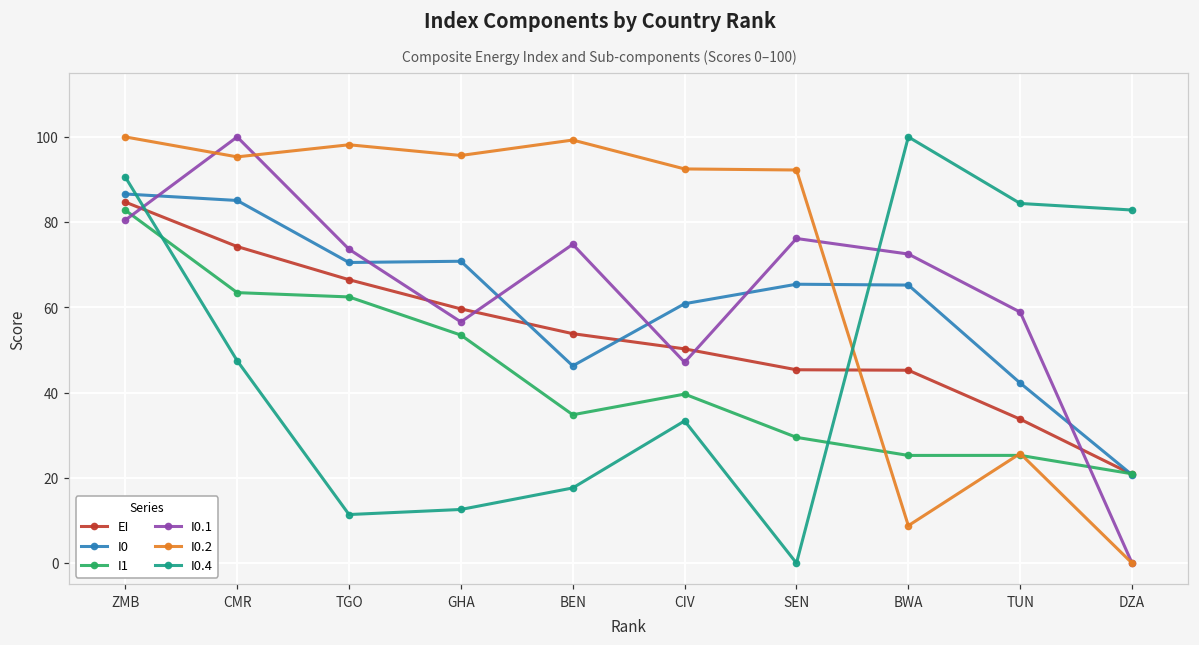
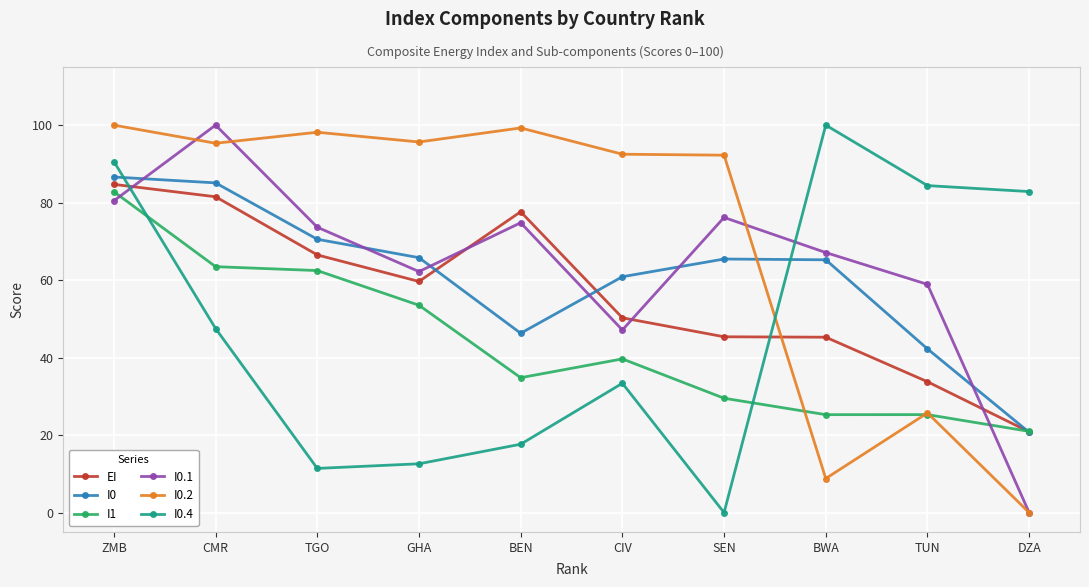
  {
    "EI": {
      "ZMB": 85,
-     "CMR": 74,
+     "CMR": 82,
      "TGO": 67,
      "GHA": 60,
-     "BEN": 54,
+     "BEN": 78,
      "CIV": 50,
      "SEN": 45,
      "BWA": 45,
      "TUN": 34
    },
    "I0": {
      "ZMB": 87,
      "CMR": 85,
      "TGO": 71,
-     "GHA": 71,
+     "GHA": 66,
      "BEN": 46,
      "CIV": 61,
      "SEN": 65,
      "BWA": 65,
      "TUN": 42
    },
    "I0.1": {
      "ZMB": 80,
      "CMR": 100,
      "TGO": 74,
-     "GHA": 57,
+     "GHA": 62,
      "BEN": 75,
      "CIV": 47,
      "SEN": 76,
-     "BWA": 73,
+     "BWA": 67,
      "TUN": 59
    },
    "I0.2": {
      "ZMB": 100,
      "CMR": 95,
      "TGO": 98,
      "GHA": 96,
      "BEN": 99,
      "CIV": 92,
      "SEN": 92,
      "BWA": 9
    }
  }
